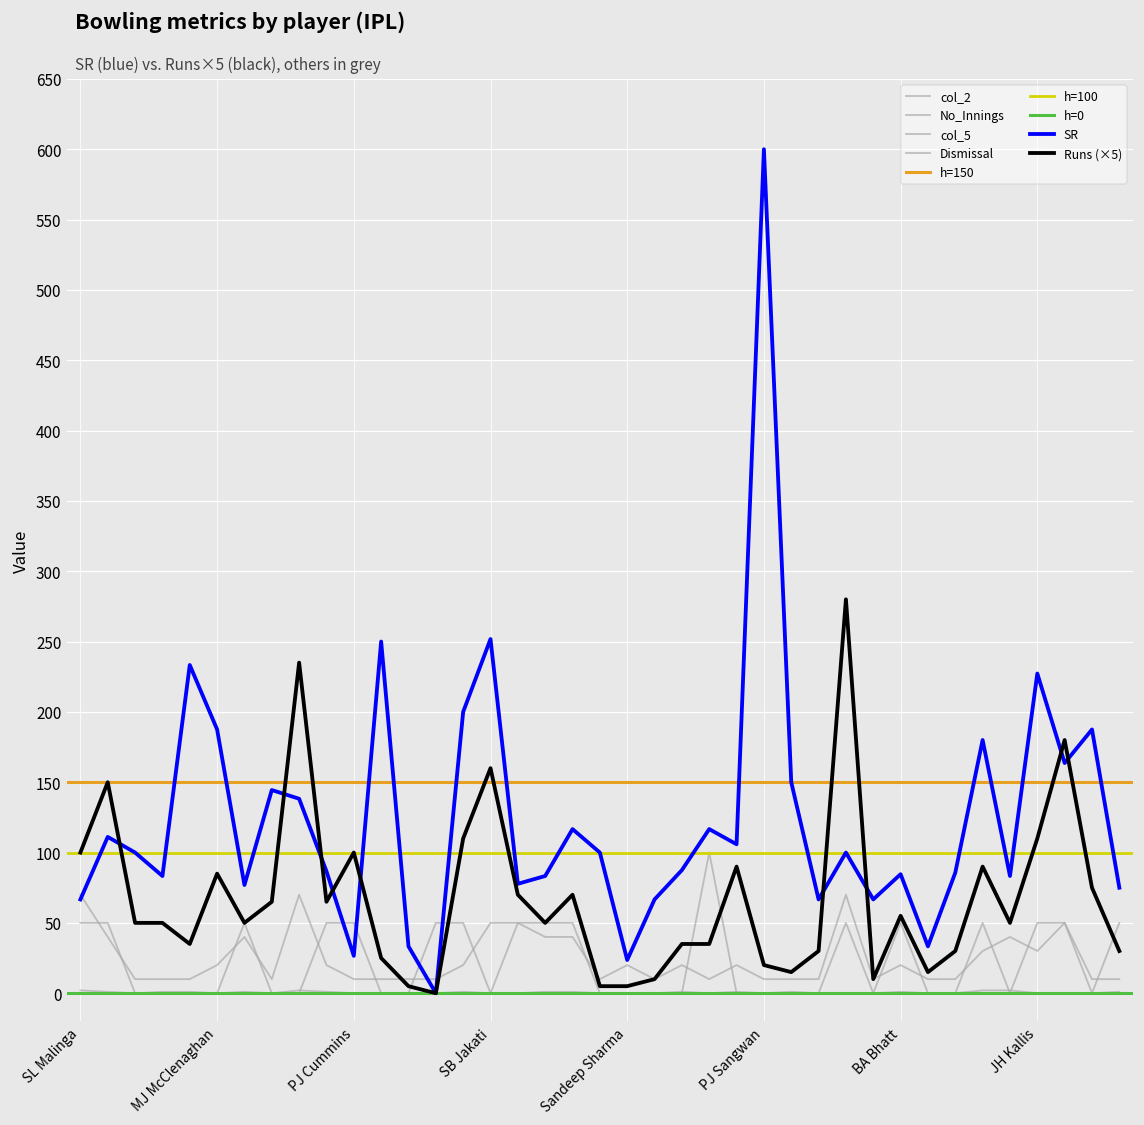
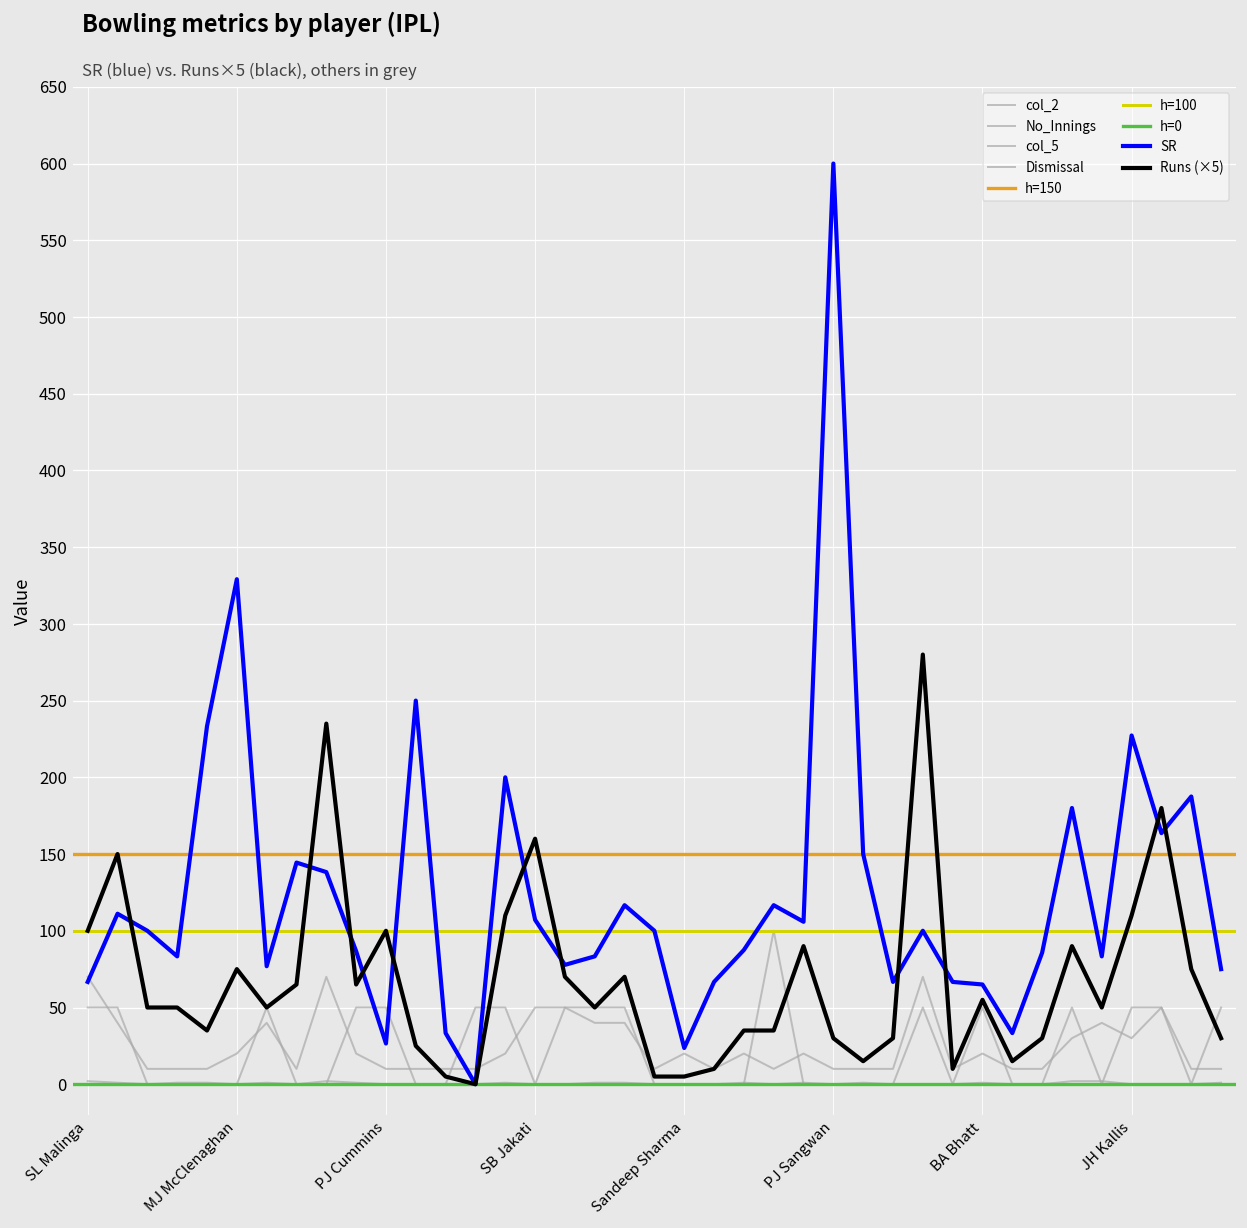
  {
    "SR": {
      "SL Malinga": 67,
-     "MJ McClenaghan": 188,
+     "MJ McClenaghan": 329,
      "PJ Cummins": 27,
-     "SB Jakati": 252,
+     "SB Jakati": 107,
      "Sandeep Sharma": 24,
      "PJ Sangwan": 600,
-     "BA Bhatt": 85,
+     "BA Bhatt": 65,
      "JH Kallis": 227
    },
    "Runs (×5)": {
      "SL Malinga": 100,
-     "MJ McClenaghan": 85,
+     "MJ McClenaghan": 75,
      "PJ Cummins": 100,
      "SB Jakati": 160,
      "Sandeep Sharma": 5,
-     "PJ Sangwan": 20,
+     "PJ Sangwan": 30,
      "BA Bhatt": 55,
      "JH Kallis": 110
    }
  }
